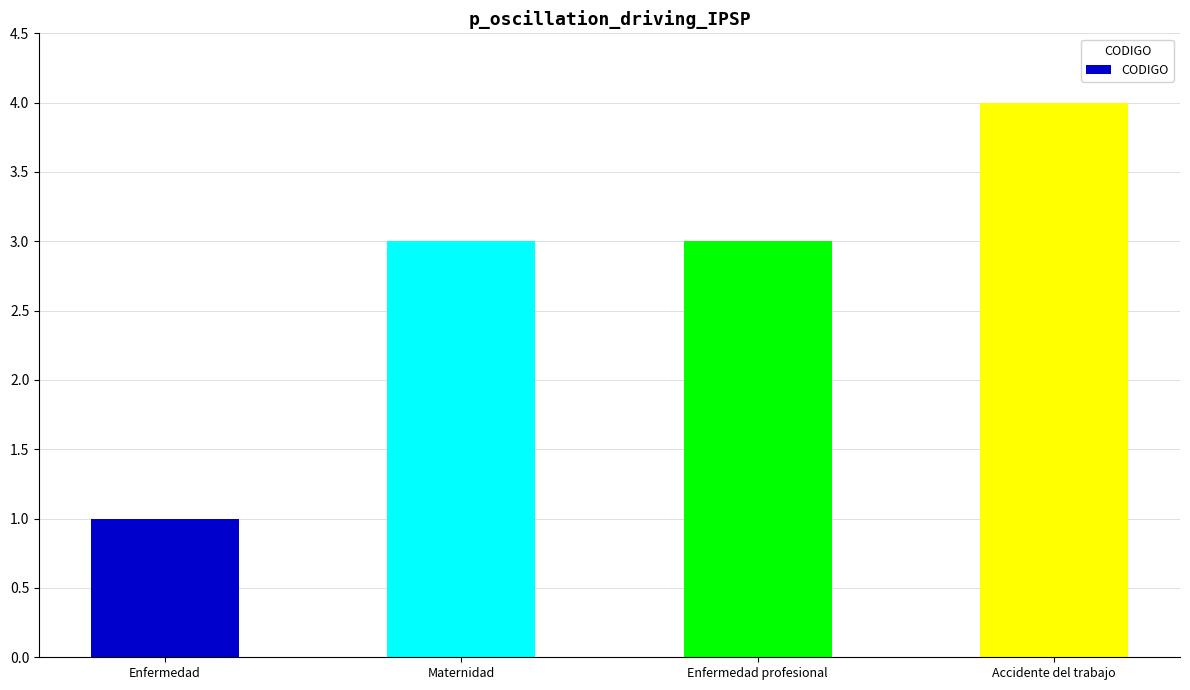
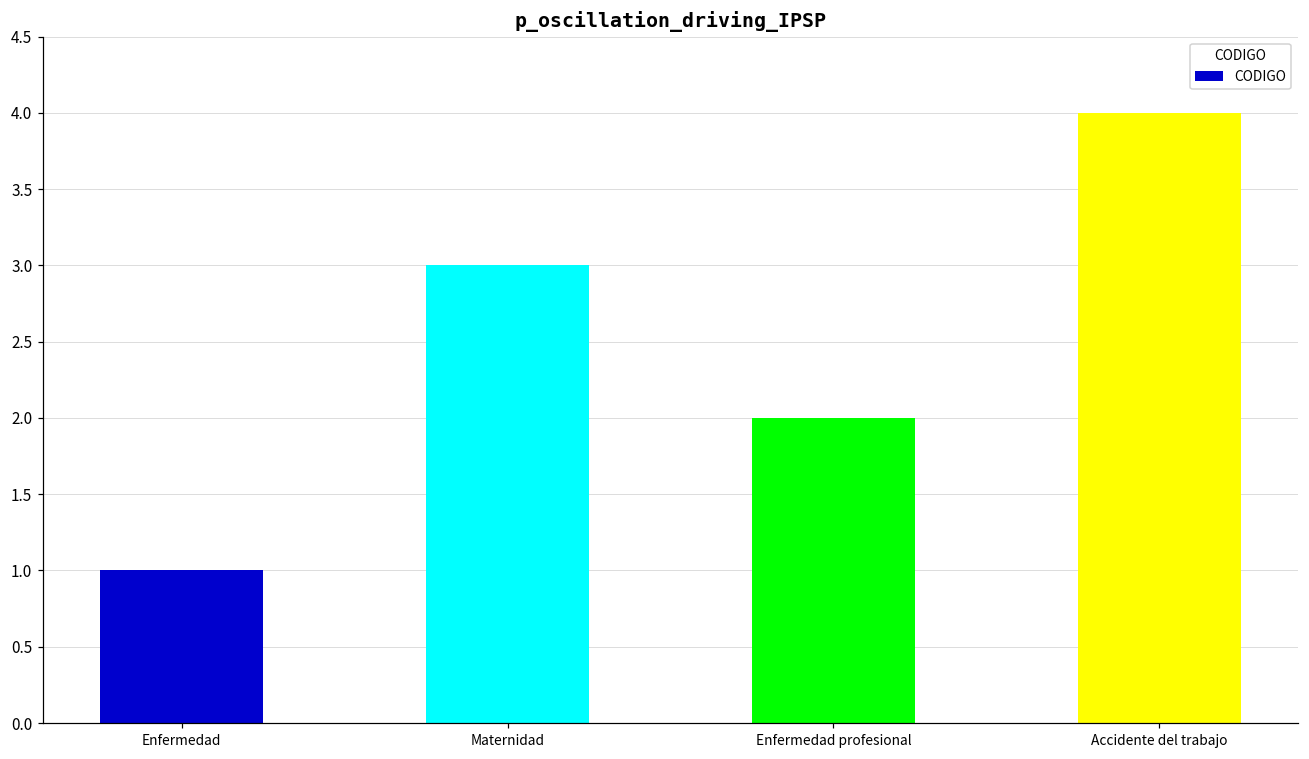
  {
    "Enfermedad": 1,
    "Maternidad": 3,
-   "Enfermedad profesional": 3,
+   "Enfermedad profesional": 2,
    "Accidente del trabajo": 4
  }
